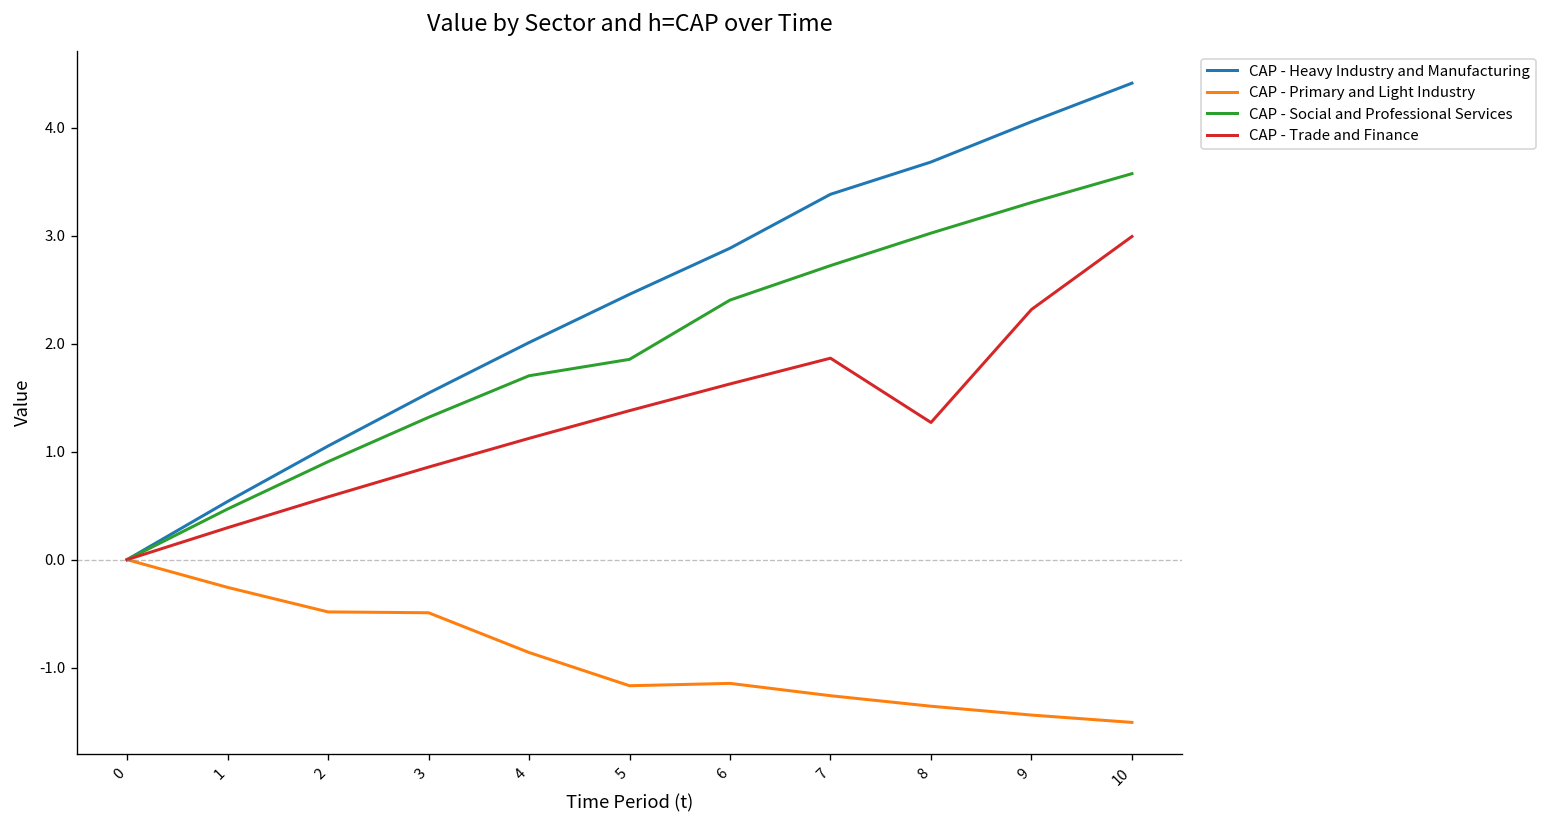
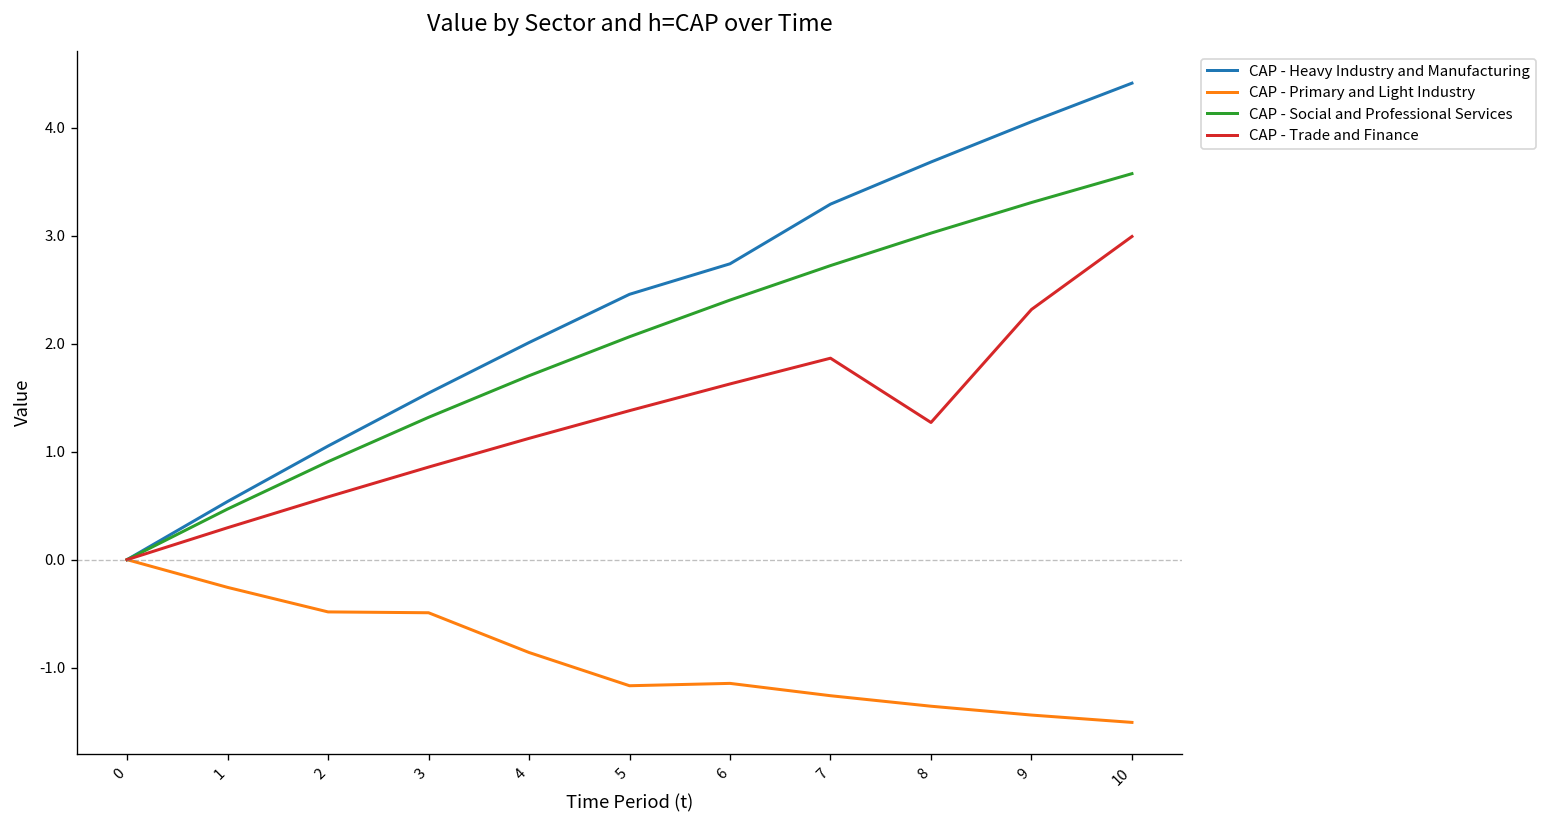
  {
    "CAP - Heavy Industry and Manufacturing": {
      "1": 0.5,
      "2": 1.1,
      "3": 1.5,
      "4": 2.0,
      "5": 2.5,
-     "6": 2.9,
-     "7": 3.4,
+     "6": 2.7,
+     "7": 3.3,
      "8": 3.7,
      "9": 4.1,
      "10": 4.4
    },
    "CAP - Primary and Light Industry": {
      "1": -0.3,
      "2": -0.5,
      "3": -0.5,
      "4": -0.9,
      "5": -1.2,
      "6": -1.1,
      "7": -1.3,
      "8": -1.4,
      "9": -1.4,
      "10": -1.5
    },
    "CAP - Social and Professional Services": {
      "1": 0.5,
      "2": 0.9,
      "3": 1.3,
      "4": 1.7,
-     "5": 1.9,
+     "5": 2.1,
      "6": 2.4,
      "7": 2.7,
      "8": 3.0,
      "9": 3.3,
      "10": 3.6
    },
    "CAP - Trade and Finance": {
      "1": 0.3,
      "2": 0.6,
      "3": 0.9,
      "4": 1.1,
      "5": 1.4,
      "6": 1.6,
      "7": 1.9,
      "8": 1.3,
      "9": 2.3,
      "10": 3.0
    }
  }
